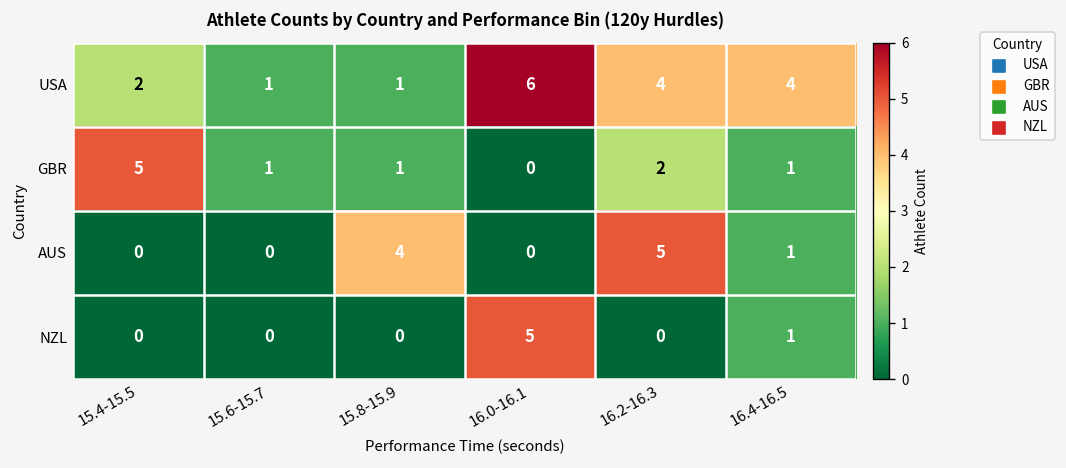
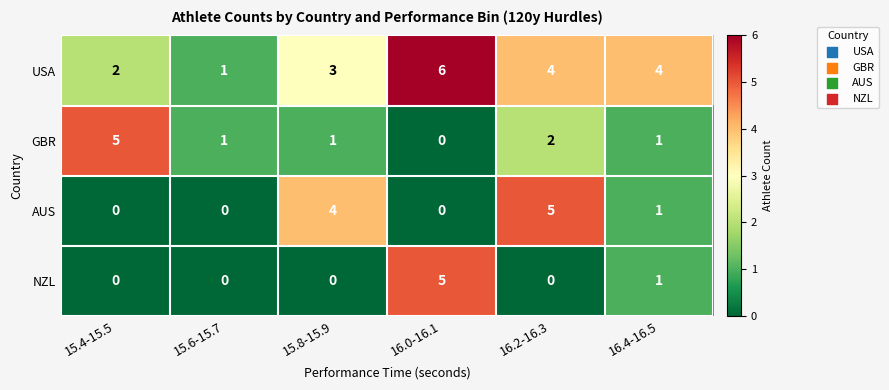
  {
    "USA": {
      "15.4-15.5": 2,
      "15.6-15.7": 1,
-     "15.8-15.9": 1,
+     "15.8-15.9": 3,
      "16.0-16.1": 6,
      "16.2-16.3": 4,
      "16.4-16.5": 4
    },
    "GBR": {
      "15.4-15.5": 5,
      "15.6-15.7": 1,
      "15.8-15.9": 1,
      "16.0-16.1": 0,
      "16.2-16.3": 2,
      "16.4-16.5": 1
    },
    "AUS": {
      "15.4-15.5": 0,
      "15.6-15.7": 0,
      "15.8-15.9": 4,
      "16.0-16.1": 0,
      "16.2-16.3": 5,
      "16.4-16.5": 1
    },
    "NZL": {
      "15.4-15.5": 0,
      "15.6-15.7": 0,
      "15.8-15.9": 0,
      "16.0-16.1": 5,
      "16.2-16.3": 0,
      "16.4-16.5": 1
    }
  }
